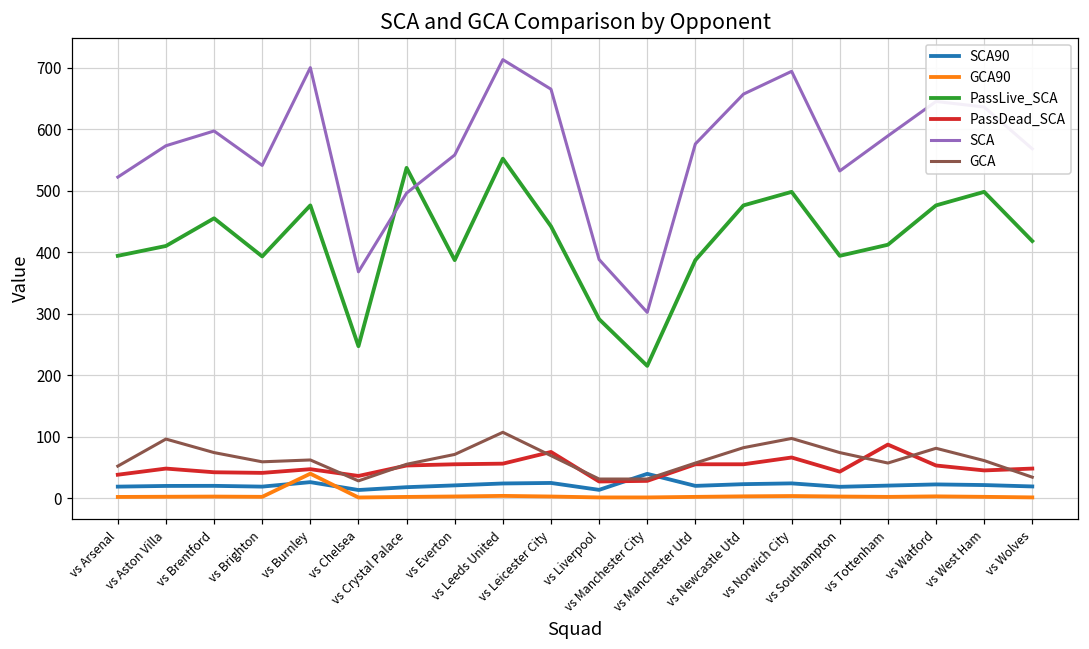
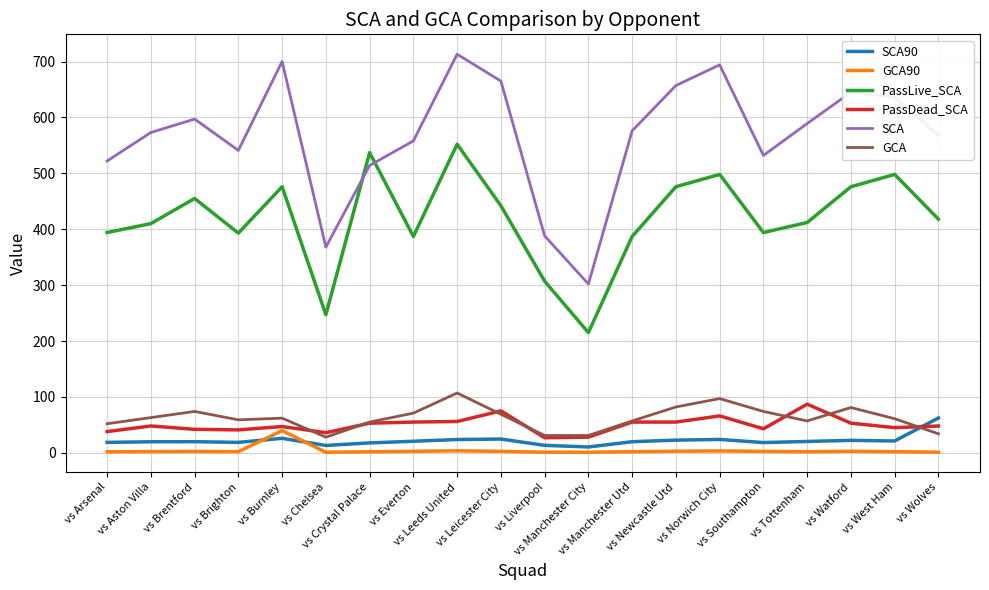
  {
    "SCA90": {
      "vs Arsenal": 20,
      "vs Aston Villa": 20,
      "vs Brentford": 20,
      "vs Brighton": 20,
      "vs Burnley": 30,
      "vs Chelsea": 10,
      "vs Crystal Palace": 20,
      "vs Everton": 20,
      "vs Leeds United": 20,
      "vs Leicester City": 20,
      "vs Liverpool": 10,
-     "vs Manchester City": 40,
+     "vs Manchester City": 10,
      "vs Manchester Utd": 20,
      "vs Newcastle Utd": 20,
      "vs Norwich City": 20,
      "vs Southampton": 20,
      "vs Tottenham": 20,
      "vs Watford": 20,
      "vs West Ham": 20,
-     "vs Wolves": 20
+     "vs Wolves": 60
    },
    "GCA90": {
      "vs Arsenal": 0,
      "vs Aston Villa": 0,
      "vs Brentford": 0,
      "vs Brighton": 0,
      "vs Burnley": 40,
      "vs Chelsea": 0,
      "vs Crystal Palace": 0,
      "vs Everton": 0,
      "vs Leeds United": 0,
      "vs Leicester City": 0,
      "vs Liverpool": 0,
      "vs Manchester City": 0,
      "vs Manchester Utd": 0,
      "vs Newcastle Utd": 0,
      "vs Norwich City": 0,
      "vs Southampton": 0,
      "vs Tottenham": 0,
      "vs Watford": 0,
      "vs West Ham": 0,
      "vs Wolves": 0
    },
    "PassLive_SCA": {
      "vs Arsenal": 390,
      "vs Aston Villa": 410,
      "vs Brentford": 460,
      "vs Brighton": 390,
      "vs Burnley": 480,
      "vs Chelsea": 250,
      "vs Crystal Palace": 540,
      "vs Everton": 390,
      "vs Leeds United": 550,
      "vs Leicester City": 440,
-     "vs Liverpool": 290,
+     "vs Liverpool": 310,
      "vs Manchester City": 220,
      "vs Manchester Utd": 390,
      "vs Newcastle Utd": 480,
      "vs Norwich City": 500,
      "vs Southampton": 390,
      "vs Tottenham": 410,
      "vs Watford": 480,
      "vs West Ham": 500,
      "vs Wolves": 420
    },
    "PassDead_SCA": {
      "vs Arsenal": 40,
      "vs Aston Villa": 50,
      "vs Brentford": 40,
      "vs Brighton": 40,
      "vs Burnley": 50,
      "vs Chelsea": 40,
      "vs Everton": 60,
      "vs Leeds United": 60,
      "vs Leicester City": 80,
      "vs Newcastle Utd": 60,
      "vs Norwich City": 70,
      "vs Southampton": 40,
      "vs Tottenham": 90,
      "vs Watford": 50,
      "vs West Ham": 50,
      "vs Wolves": 50
    },
    "SCA": {
      "vs Arsenal": 520,
      "vs Aston Villa": 570,
      "vs Brentford": 600,
      "vs Brighton": 540,
      "vs Burnley": 700,
      "vs Chelsea": 370,
-     "vs Crystal Palace": 500,
+     "vs Crystal Palace": 510,
      "vs Everton": 560,
      "vs Leeds United": 710,
      "vs Leicester City": 670,
      "vs Liverpool": 390,
      "vs Manchester City": 300,
      "vs Manchester Utd": 580,
      "vs Newcastle Utd": 660,
      "vs Norwich City": 690,
      "vs Southampton": 530,
      "vs Tottenham": 590
    },
    "GCA": {
      "vs Arsenal": 50,
-     "vs Aston Villa": 100,
+     "vs Aston Villa": 60,
      "vs Brentford": 70,
      "vs Brighton": 60,
      "vs Burnley": 60,
      "vs Chelsea": 30,
      "vs Everton": 70,
      "vs Leeds United": 110,
      "vs Leicester City": 70,
      "vs Newcastle Utd": 80,
      "vs Norwich City": 100,
      "vs Southampton": 70,
      "vs Tottenham": 60,
      "vs Watford": 80,
      "vs West Ham": 60,
      "vs Wolves": 30
    }
  }
